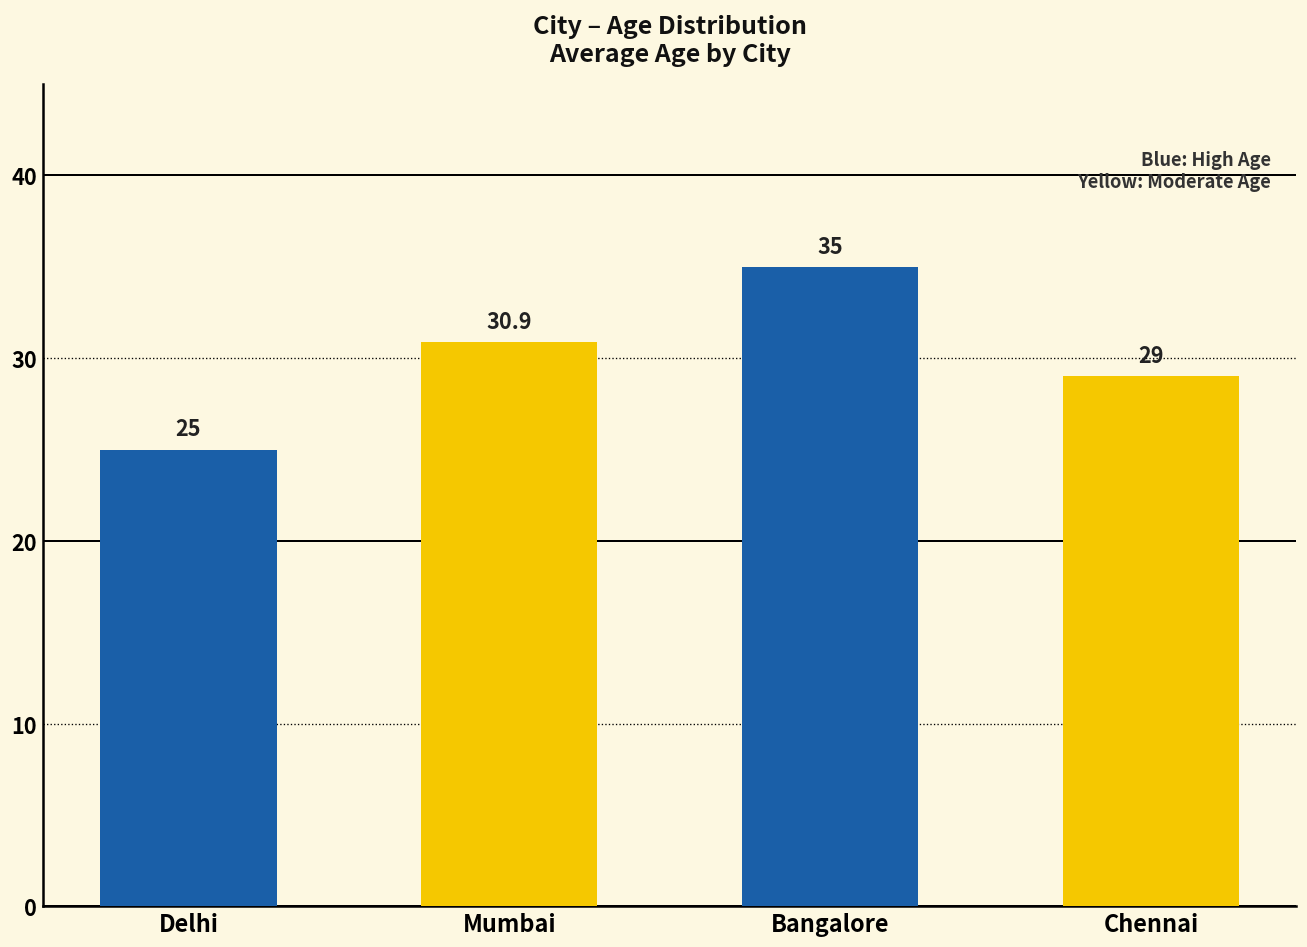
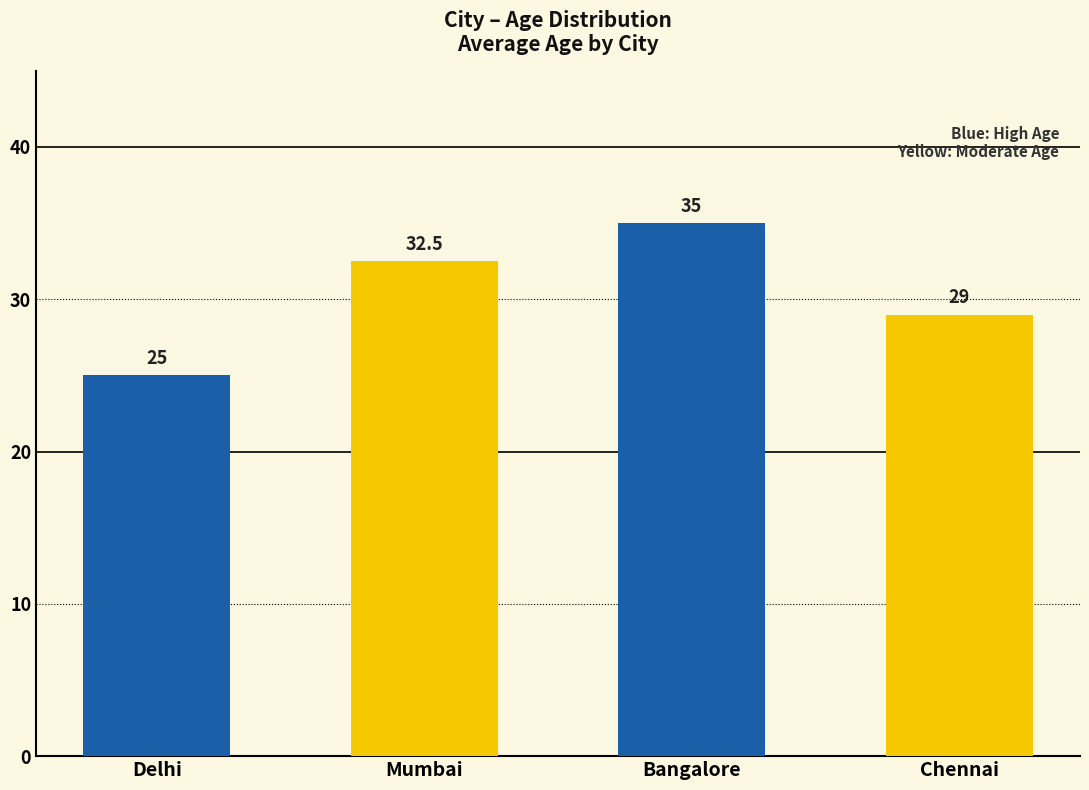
  {
    "Delhi": 25,
-   "Mumbai": 30.9,
+   "Mumbai": 32.5,
    "Bangalore": 35,
    "Chennai": 29
  }
